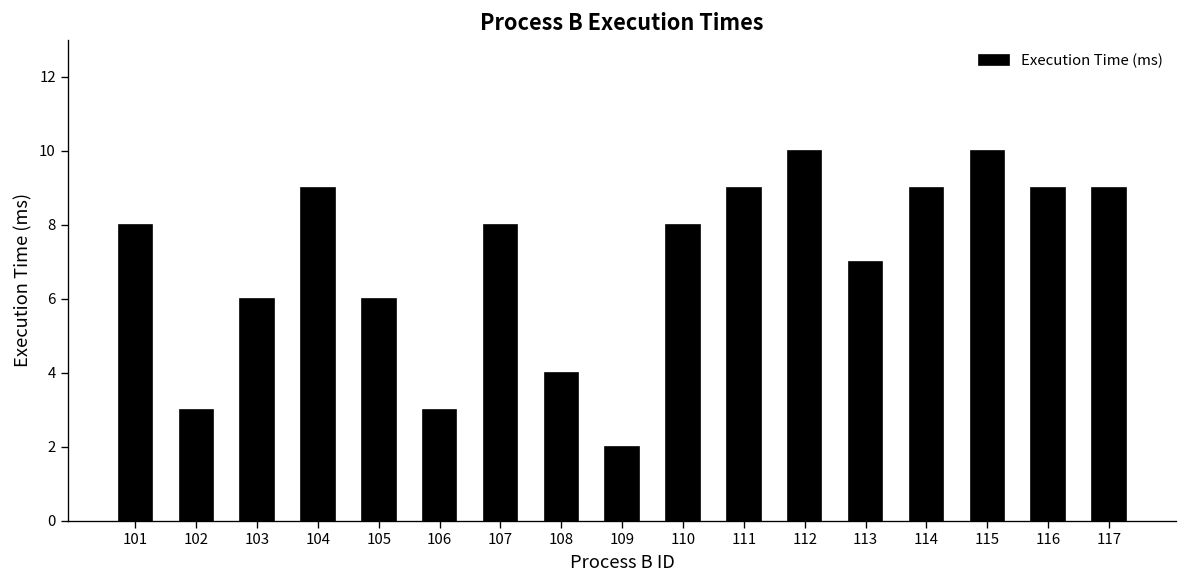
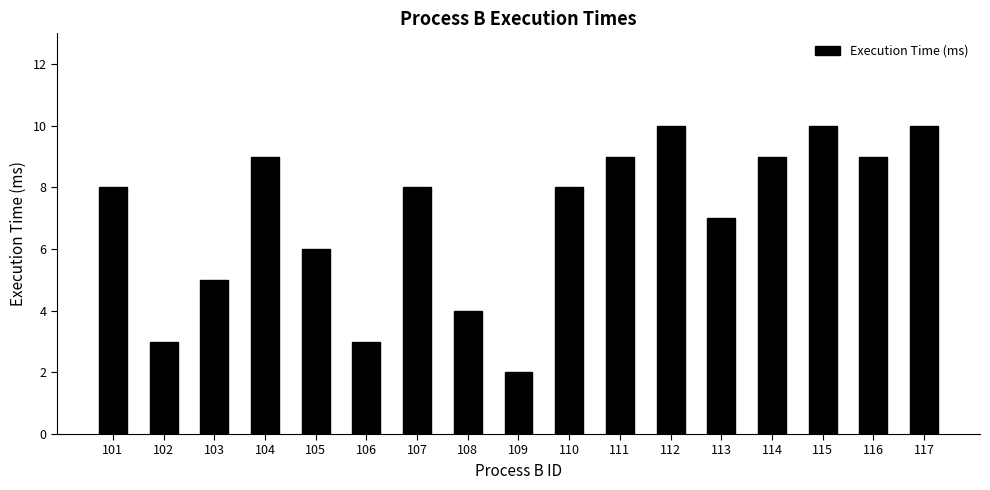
  {
    "101": 8,
    "102": 3,
-   "103": 6,
+   "103": 5,
    "104": 9,
    "105": 6,
    "106": 3,
    "107": 8,
    "108": 4,
    "109": 2,
    "110": 8,
    "111": 9,
    "112": 10,
    "113": 7,
    "114": 9,
    "115": 10,
    "116": 9,
-   "117": 9
+   "117": 10
  }
